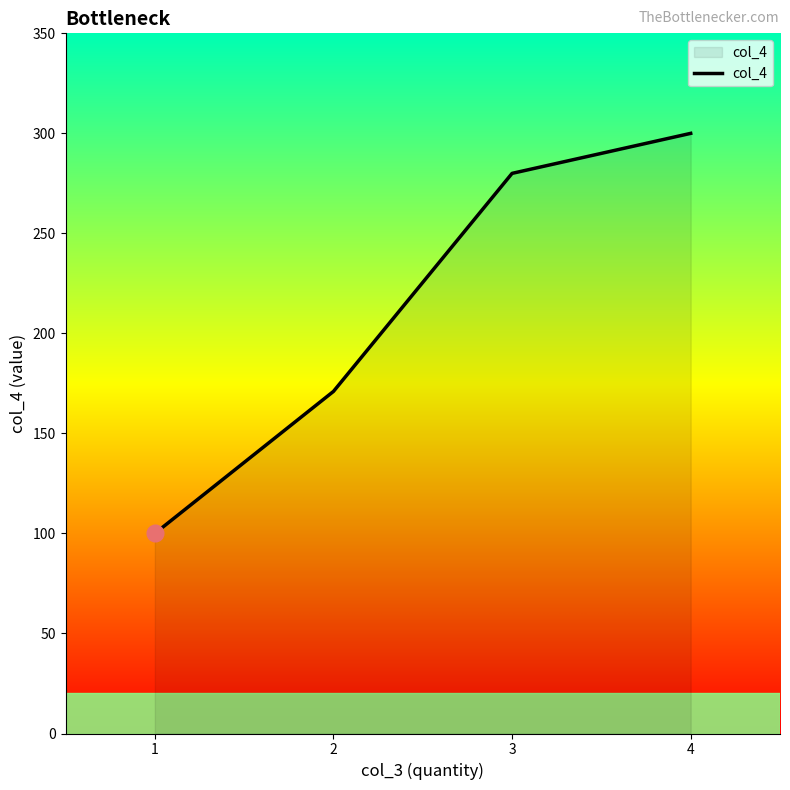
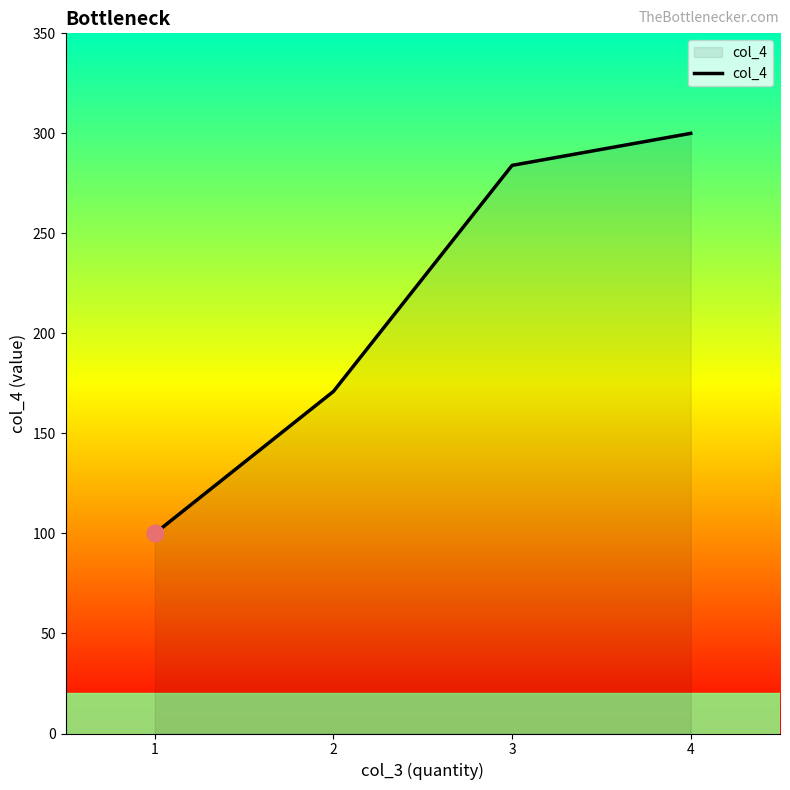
  {
    "col_4": {
      "2": 171,
-     "3": 280,
+     "3": 284,
      "4": 300
    }
  }
